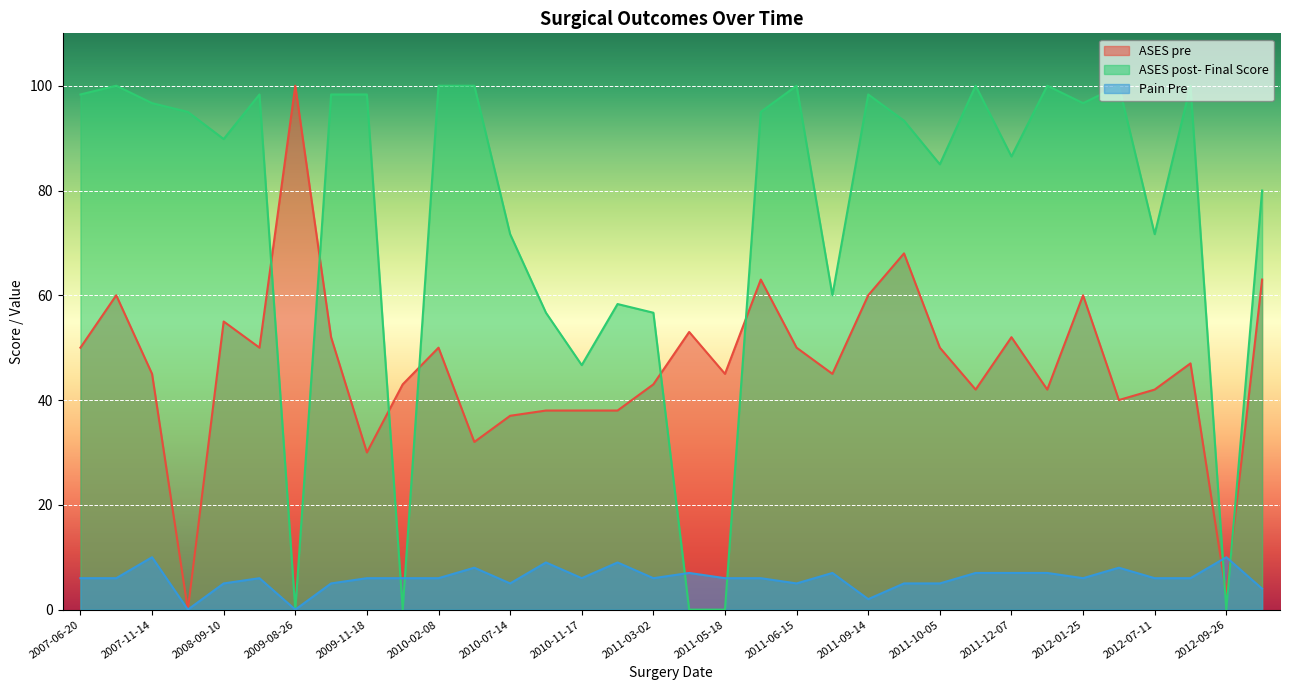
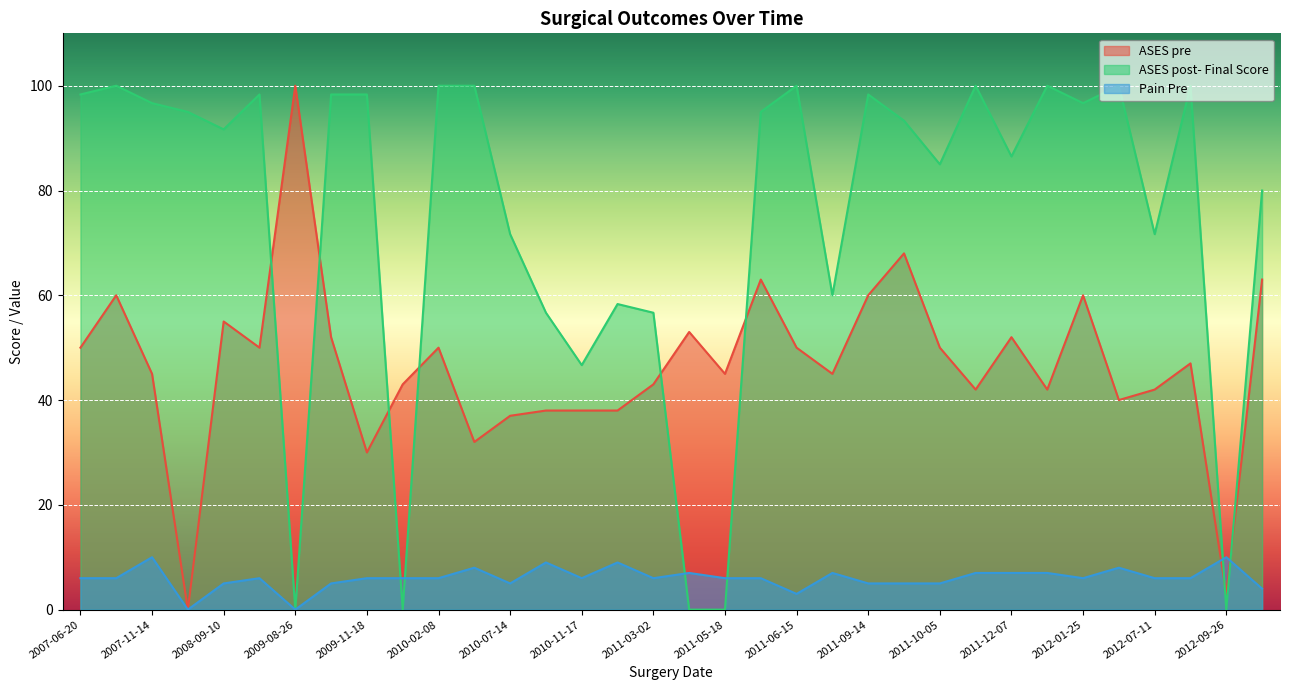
  {
    "ASES pre": {
      "2007-06-20": 50,
      "2007-11-14": 45,
      "2008-09-10": 55,
      "2009-08-26": 100,
      "2009-11-18": 30,
      "2010-02-08": 50,
      "2010-07-14": 37,
      "2010-11-17": 38,
      "2011-03-02": 43,
      "2011-05-18": 45,
      "2011-06-15": 50,
      "2011-09-14": 60,
      "2011-12-07": 52,
      "2012-01-25": 60,
      "2012-07-11": 42
    },
    "ASES post- Final Score": {
      "2007-06-20": 98,
      "2007-11-14": 97,
-     "2008-09-10": 90,
+     "2008-09-10": 92,
      "2009-11-18": 98,
      "2010-02-08": 100,
      "2010-07-14": 72,
      "2010-11-17": 47,
      "2011-03-02": 57,
      "2011-05-18": 0,
      "2011-06-15": 100,
      "2011-09-14": 98,
      "2011-12-07": 87,
      "2012-01-25": 97,
      "2012-07-11": 72
    },
    "Pain Pre": {
      "2007-06-20": 6,
      "2007-11-14": 10,
      "2008-09-10": 5,
      "2009-11-18": 6,
      "2010-02-08": 6,
      "2010-07-14": 5,
      "2010-11-17": 6,
      "2011-03-02": 6,
      "2011-05-18": 6,
-     "2011-06-15": 5,
-     "2011-09-14": 2,
+     "2011-06-15": 3,
+     "2011-09-14": 5,
      "2011-12-07": 7,
      "2012-01-25": 6,
      "2012-07-11": 6
    }
  }
